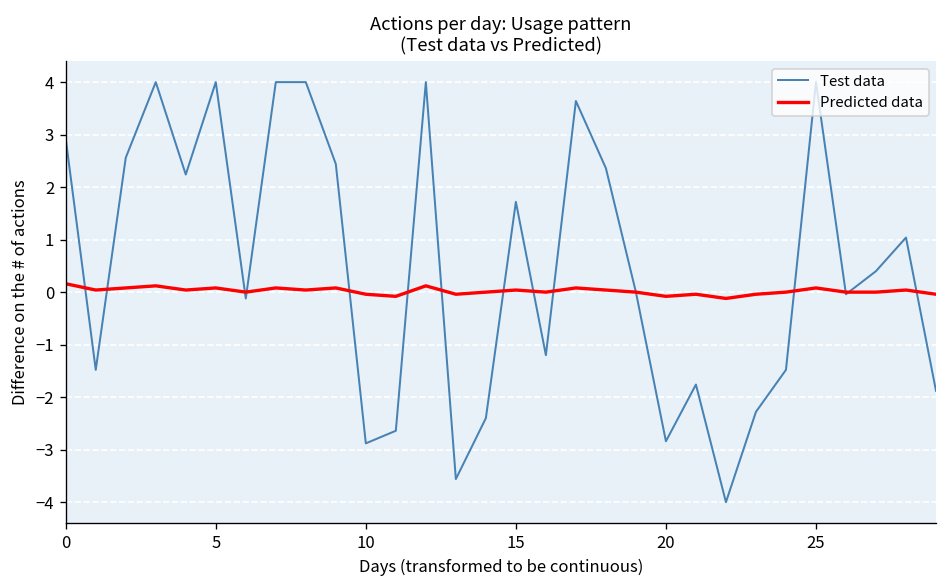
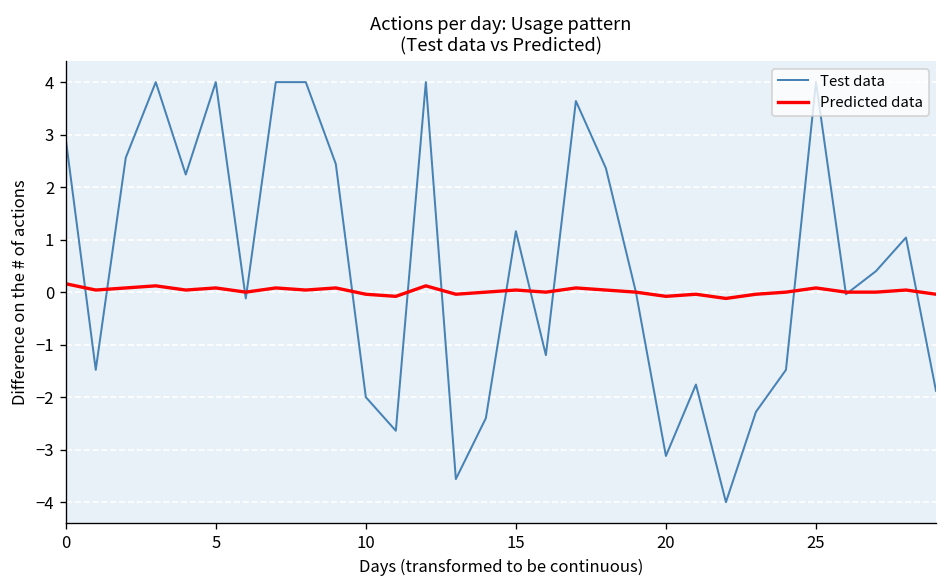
  {
    "Test data": {
      "0": 2.9,
      "5": 4.0,
-     "10": -2.9,
-     "15": 1.7,
-     "20": -2.8
+     "10": -2.0,
+     "15": 1.2,
+     "20": -3.1
    },
    "Predicted data": {
      "0": 0.2,
      "5": 0.1,
      "10": 0.0,
      "15": 0.0,
      "20": -0.1,
      "25": 0.1
    }
  }
